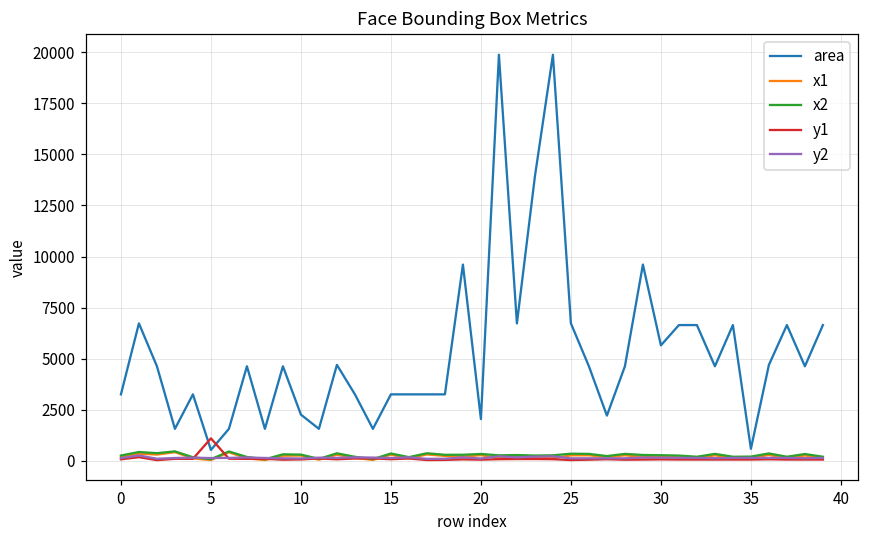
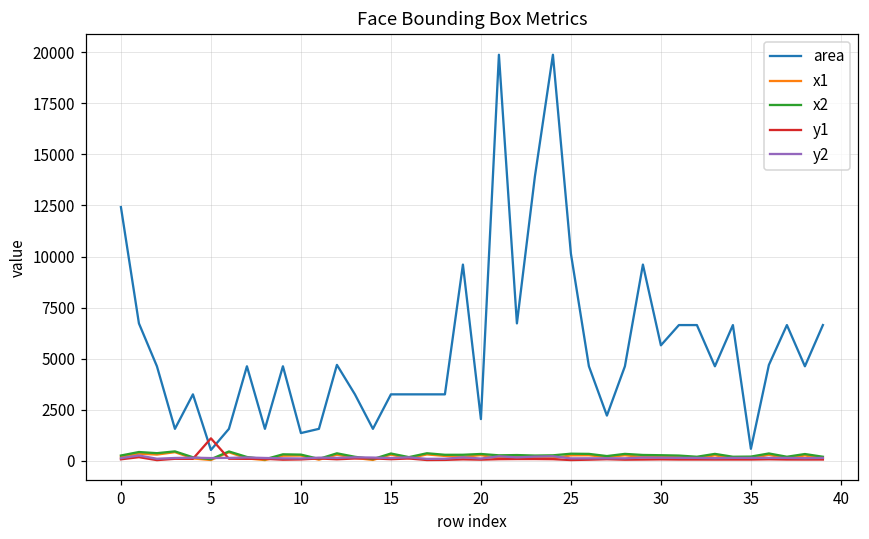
  {
    "area": {
-     "0": 3200,
+     "0": 12400,
      "5": 500,
-     "10": 2300,
+     "10": 1400,
      "15": 3200,
      "20": 2000,
-     "25": 6700,
+     "25": 10100,
      "30": 5700,
      "35": 600
    },
    "y1": {
      "5": 1100
    }
  }
